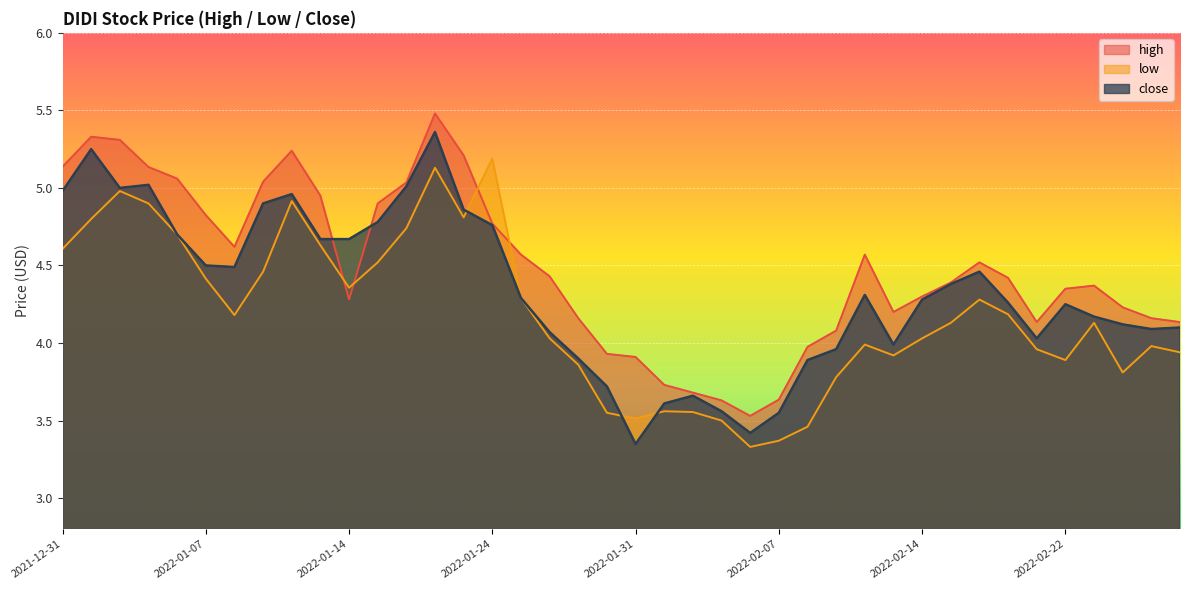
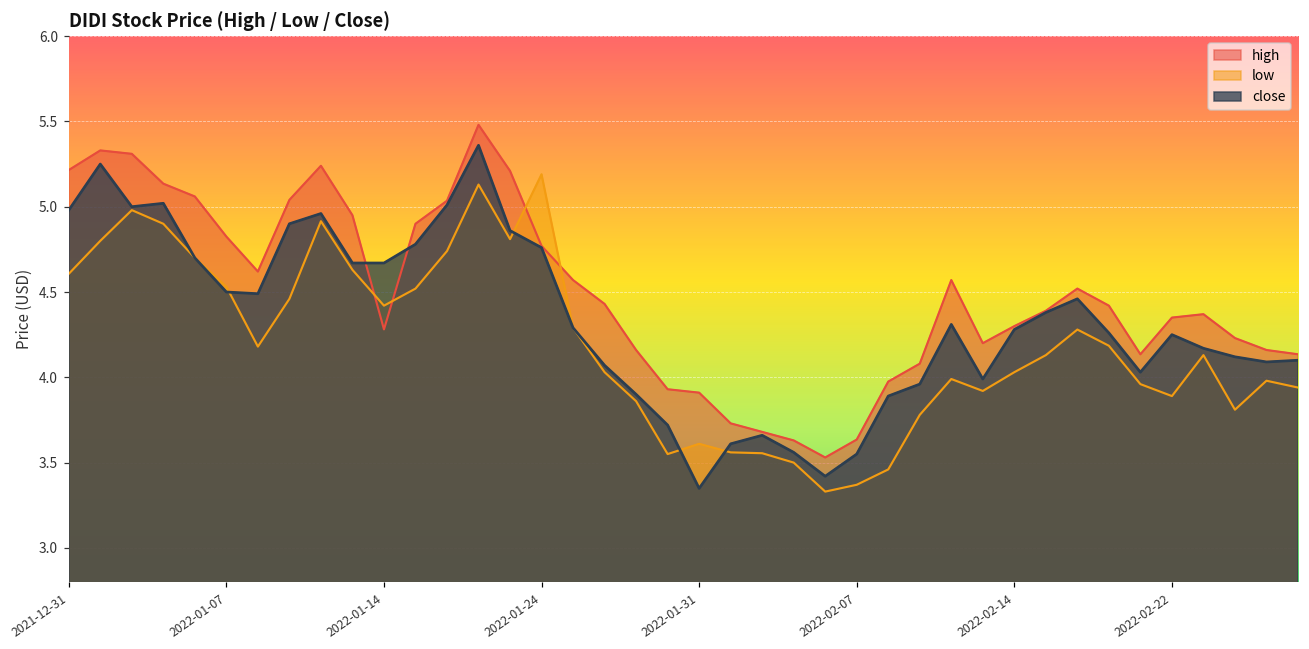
  {
    "high": {
-     "2021-12-31": 5.14,
+     "2021-12-31": 5.22,
      "2022-01-07": 4.82,
      "2022-01-14": 4.28,
      "2022-01-31": 3.91,
      "2022-02-07": 3.63,
      "2022-02-14": 4.30,
      "2022-02-22": 4.35
    },
    "low": {
      "2021-12-31": 4.61,
-     "2022-01-07": 4.41,
-     "2022-01-14": 4.36,
+     "2022-01-07": 4.53,
+     "2022-01-14": 4.42,
      "2022-01-24": 5.19,
-     "2022-01-31": 3.51,
+     "2022-01-31": 3.61,
      "2022-02-07": 3.37,
      "2022-02-14": 4.03,
      "2022-02-22": 3.89
    },
    "close": {
      "2021-12-31": 4.98,
      "2022-01-07": 4.50,
      "2022-01-14": 4.67,
      "2022-01-31": 3.35,
      "2022-02-07": 3.55,
      "2022-02-14": 4.28,
      "2022-02-22": 4.25
    }
  }
